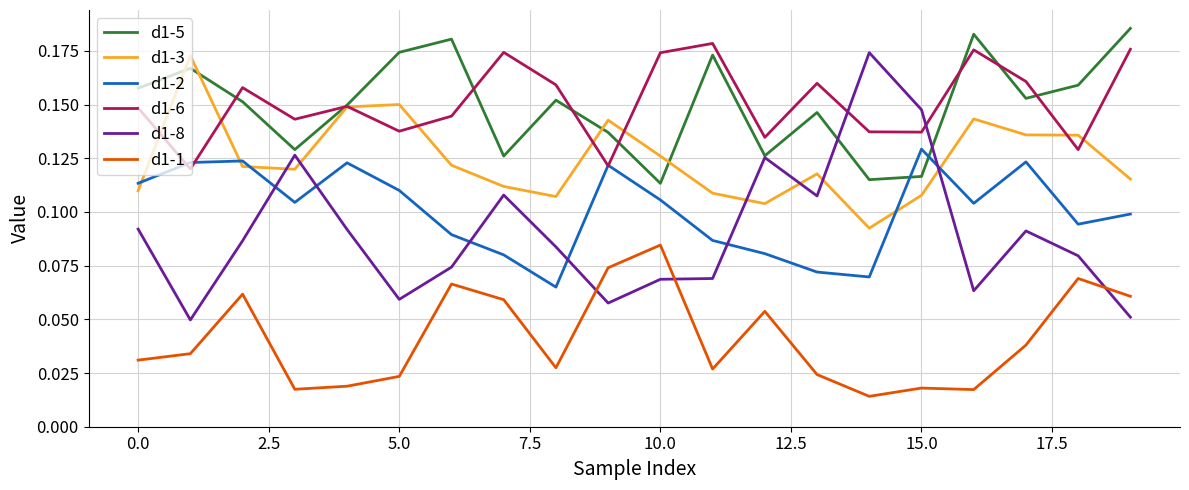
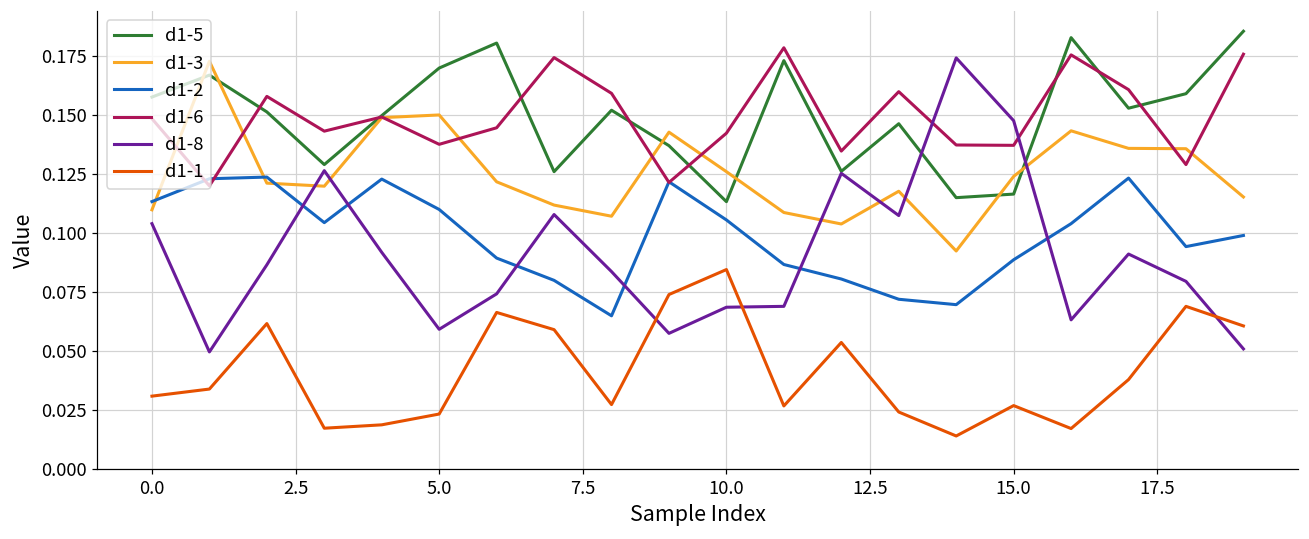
  {
    "d1-5": {
-     "5.0": 0.174,
+     "5.0": 0.170,
      "10.0": 0.113,
      "15.0": 0.117
    },
    "d1-3": {
      "0.0": 0.110,
      "5.0": 0.150,
      "10.0": 0.126,
-     "15.0": 0.108
+     "15.0": 0.124
    },
    "d1-2": {
      "0.0": 0.113,
      "5.0": 0.110,
      "10.0": 0.106,
-     "15.0": 0.129
+     "15.0": 0.089
    },
    "d1-6": {
      "5.0": 0.138,
-     "10.0": 0.174,
+     "10.0": 0.142,
      "15.0": 0.137
    },
    "d1-8": {
-     "0.0": 0.092,
+     "0.0": 0.104,
      "5.0": 0.059,
      "10.0": 0.069,
      "15.0": 0.148
    },
    "d1-1": {
      "0.0": 0.031,
      "5.0": 0.023,
      "10.0": 0.085,
-     "15.0": 0.018
+     "15.0": 0.027
    }
  }
